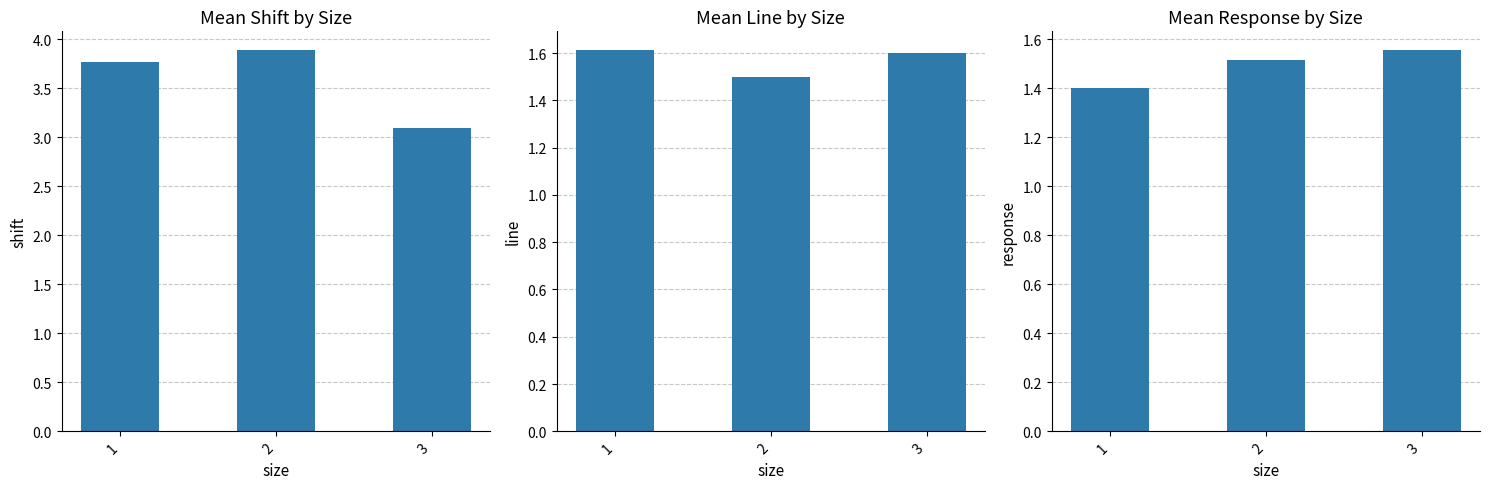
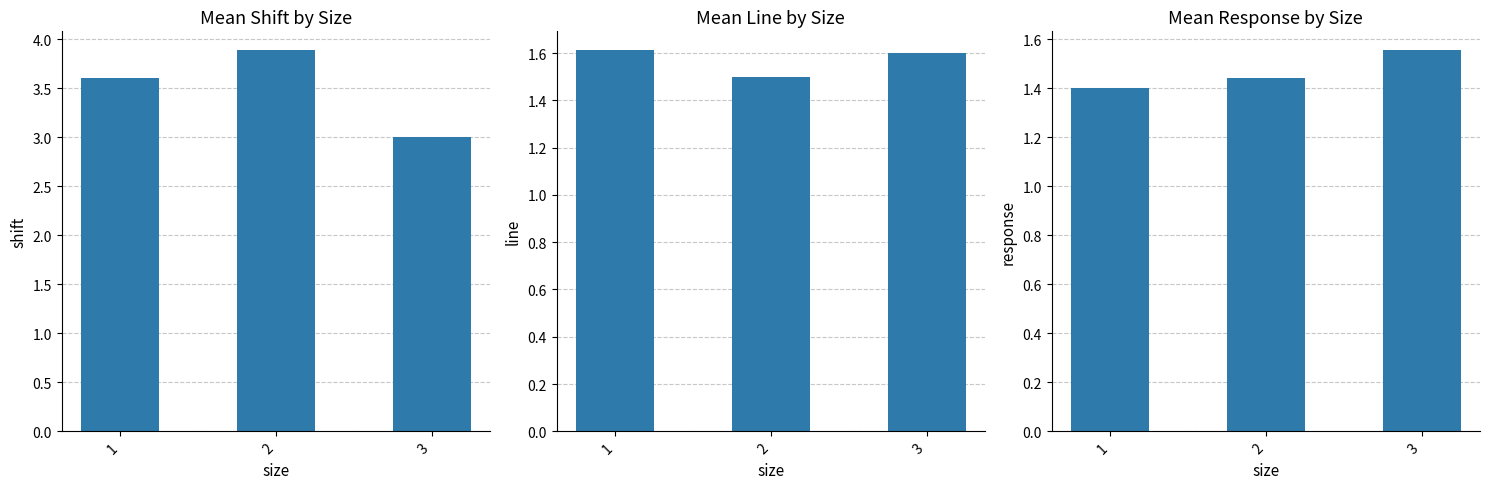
  {
    "Mean Shift by Size": {
-     "1": 3.8,
+     "1": 3.6,
      "2": 3.9,
-     "3": 3.1
+     "3": 3.0
    },
    "Mean Line by Size": {
      "1": 1.61,
      "2": 1.50,
      "3": 1.60
    },
    "Mean Response by Size": {
      "1": 1.40,
-     "2": 1.52,
+     "2": 1.44,
      "3": 1.56
    }
  }
